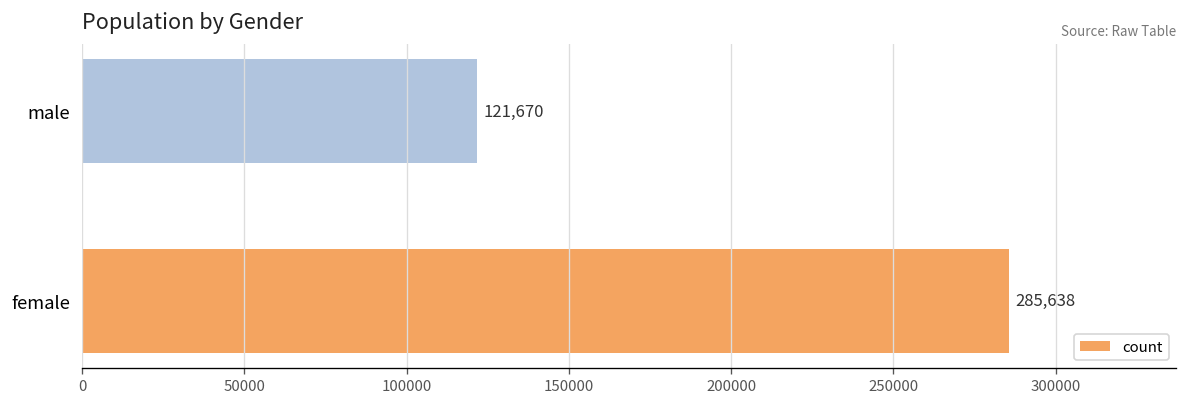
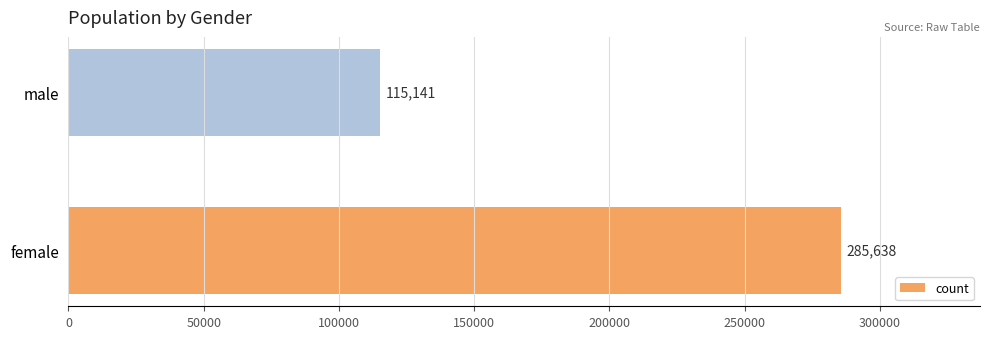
  {
-   "male": "121,670",
+   "male": "115,141",
    "female": "285,638"
  }
